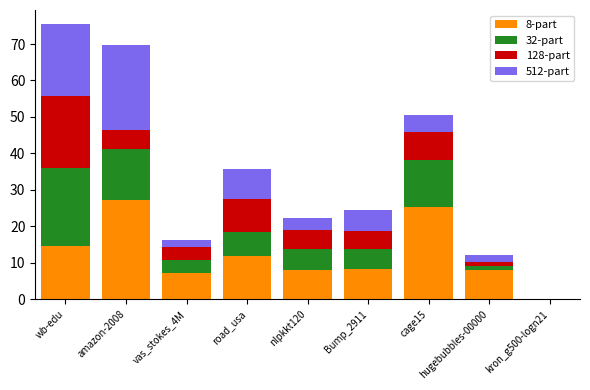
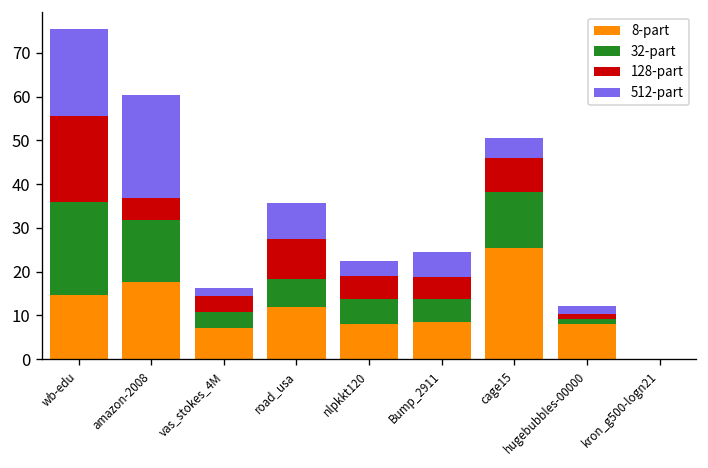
  {
    "8-part": {
      "wb-edu": 15,
-     "amazon-2008": 27,
+     "amazon-2008": 18,
      "vas_stokes_4M": 7,
      "road_usa": 12,
      "nlpkkt120": 8,
      "Bump_2911": 8,
      "cage15": 25,
      "hugebubbles-00000": 8,
      "kron_g500-logn21": 0
    },
    "32-part": {
      "wb-edu": 21,
      "amazon-2008": 14,
      "vas_stokes_4M": 4,
      "road_usa": 6,
      "nlpkkt120": 6,
      "Bump_2911": 5,
      "cage15": 13,
      "hugebubbles-00000": 1,
      "kron_g500-logn21": 0
    },
    "128-part": {
      "wb-edu": 20,
      "amazon-2008": 5,
      "vas_stokes_4M": 4,
      "road_usa": 9,
      "nlpkkt120": 5,
      "Bump_2911": 5,
      "cage15": 8,
      "hugebubbles-00000": 1,
      "kron_g500-logn21": 0
    },
    "512-part": {
      "wb-edu": 20,
      "amazon-2008": 24,
      "vas_stokes_4M": 2,
      "road_usa": 8,
      "nlpkkt120": 3,
      "Bump_2911": 6,
      "cage15": 5,
      "hugebubbles-00000": 2,
      "kron_g500-logn21": 0
    }
  }
